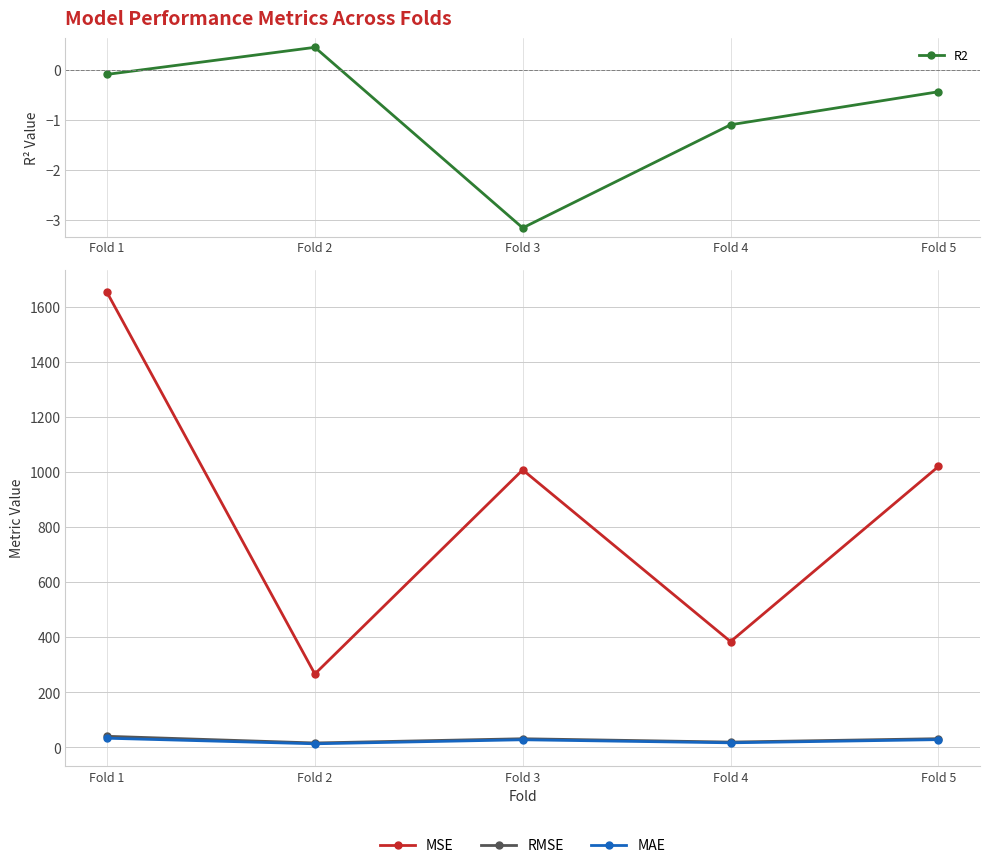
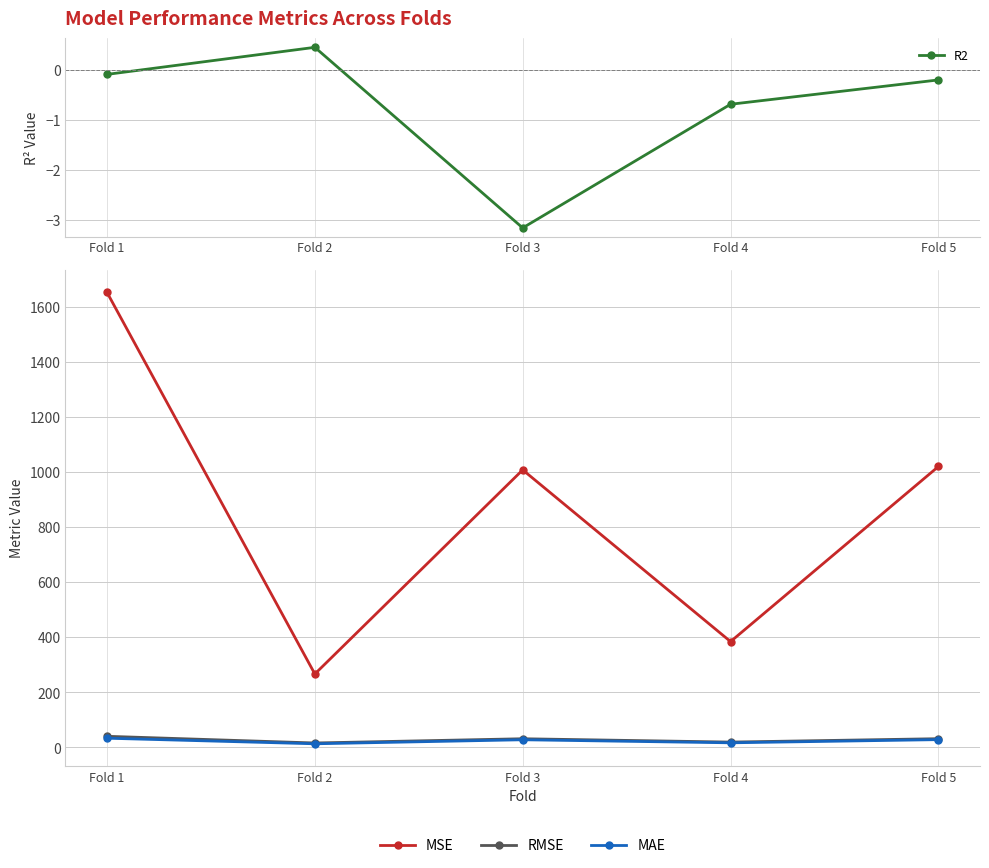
  {
    "Model Performance Metrics Across Folds": {
      "Fold 1": -0.1,
      "Fold 2": 0.5,
      "Fold 3": -3.2,
-     "Fold 4": -1.1,
-     "Fold 5": -0.4
+     "Fold 4": -0.7,
+     "Fold 5": -0.2
    }
  }
